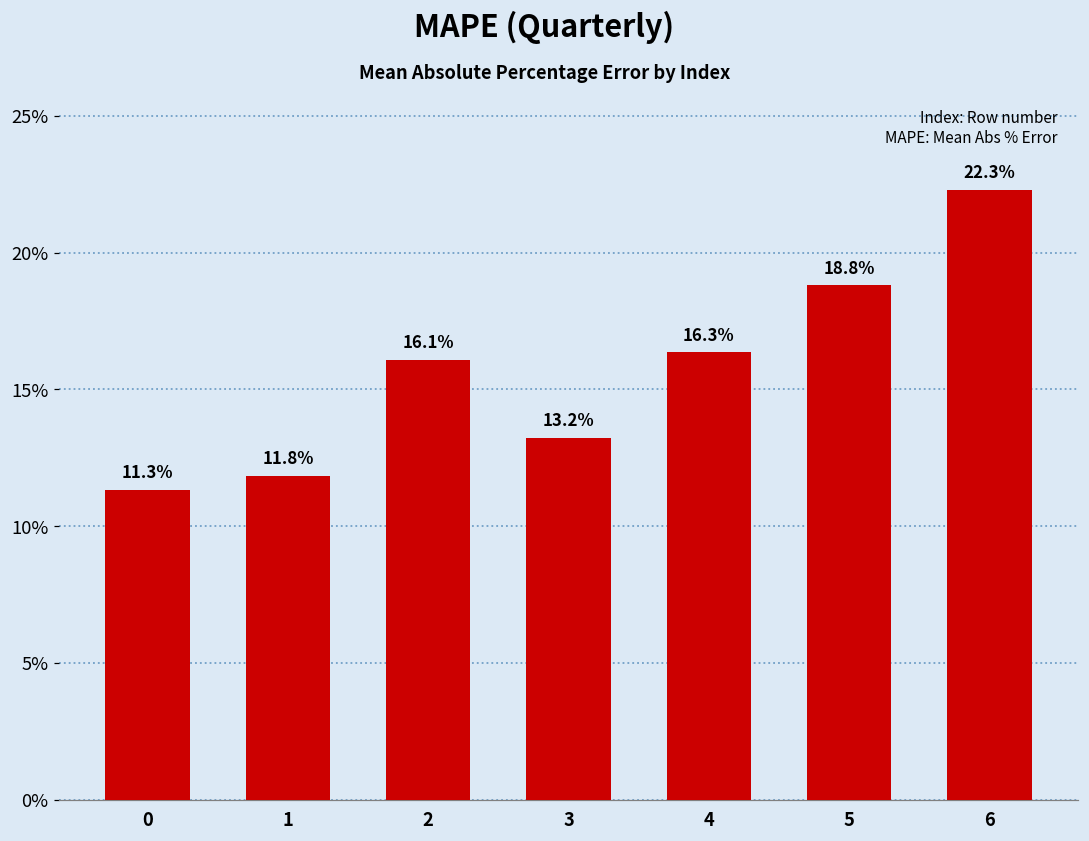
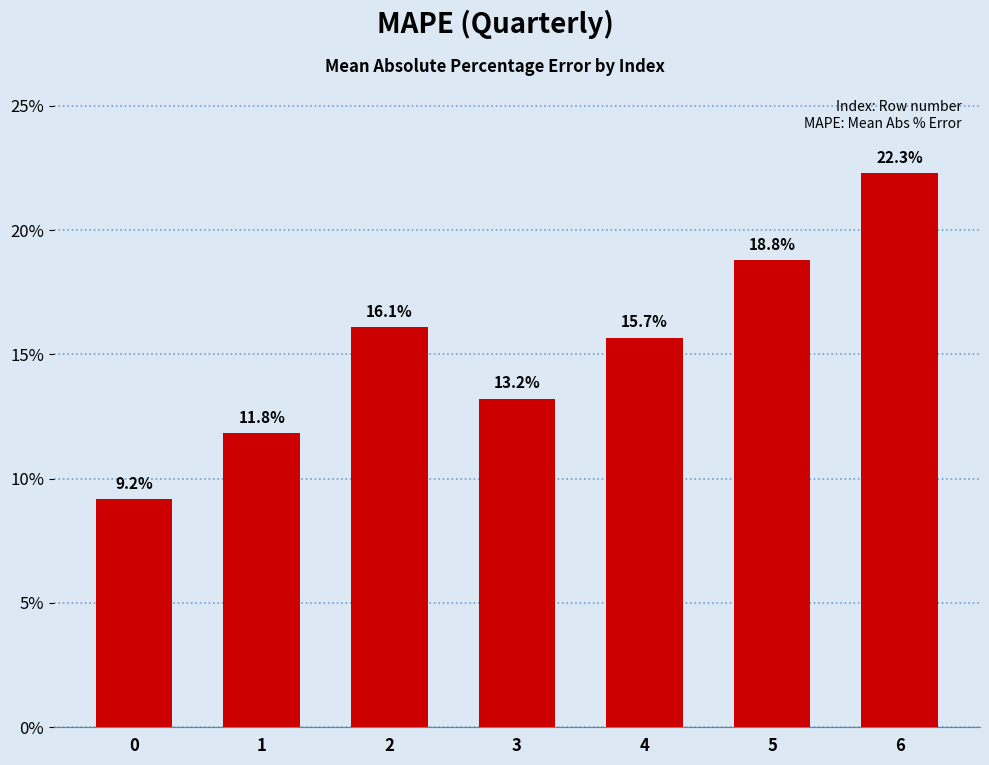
  {
-   "0": "11.3%",
+   "0": "9.2%",
    "1": "11.8%",
    "2": "16.1%",
    "3": "13.2%",
-   "4": "16.3%",
+   "4": "15.7%",
    "5": "18.8%",
    "6": "22.3%"
  }
